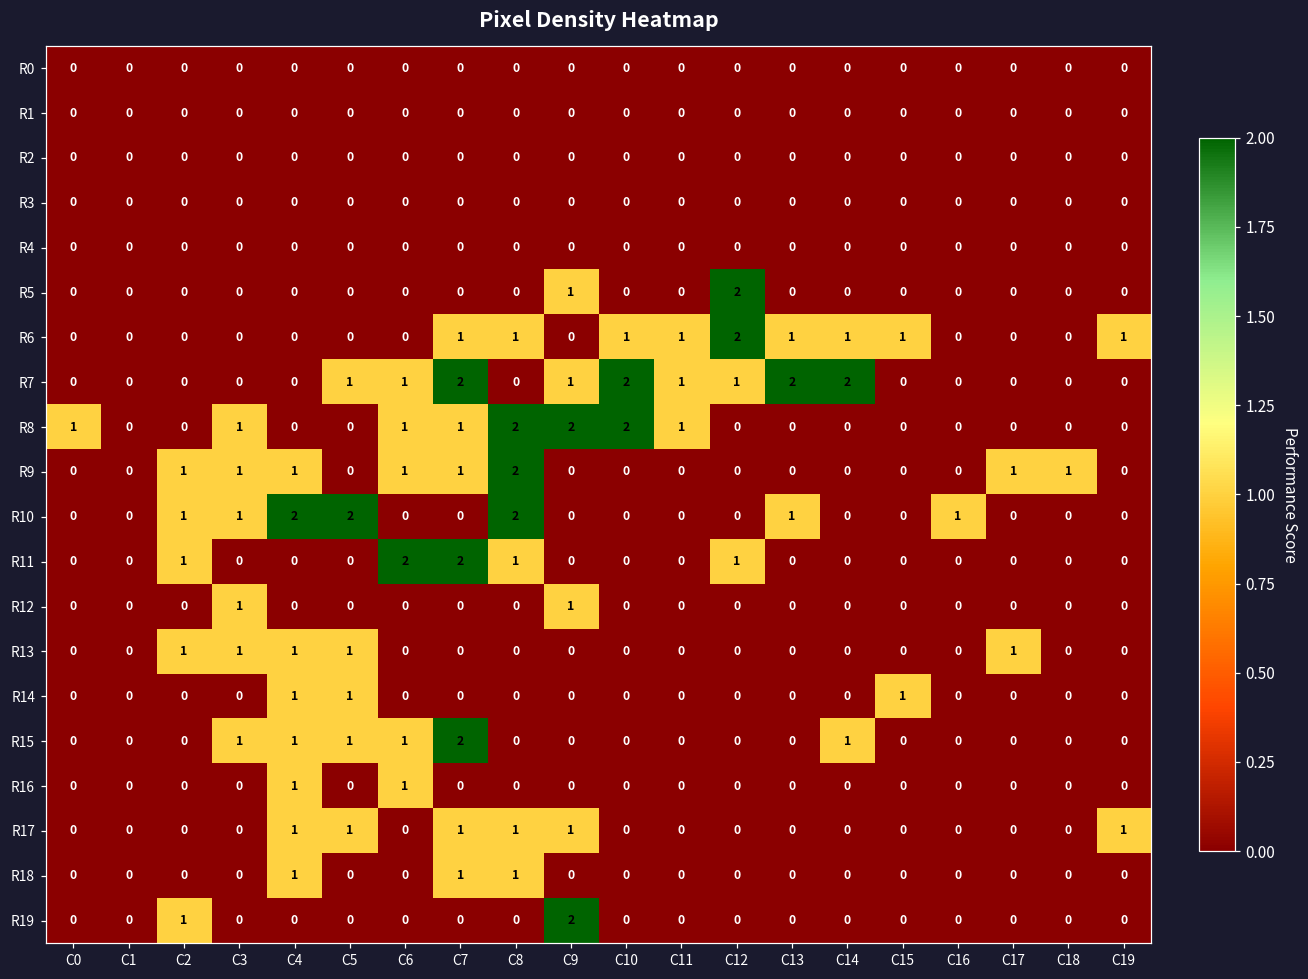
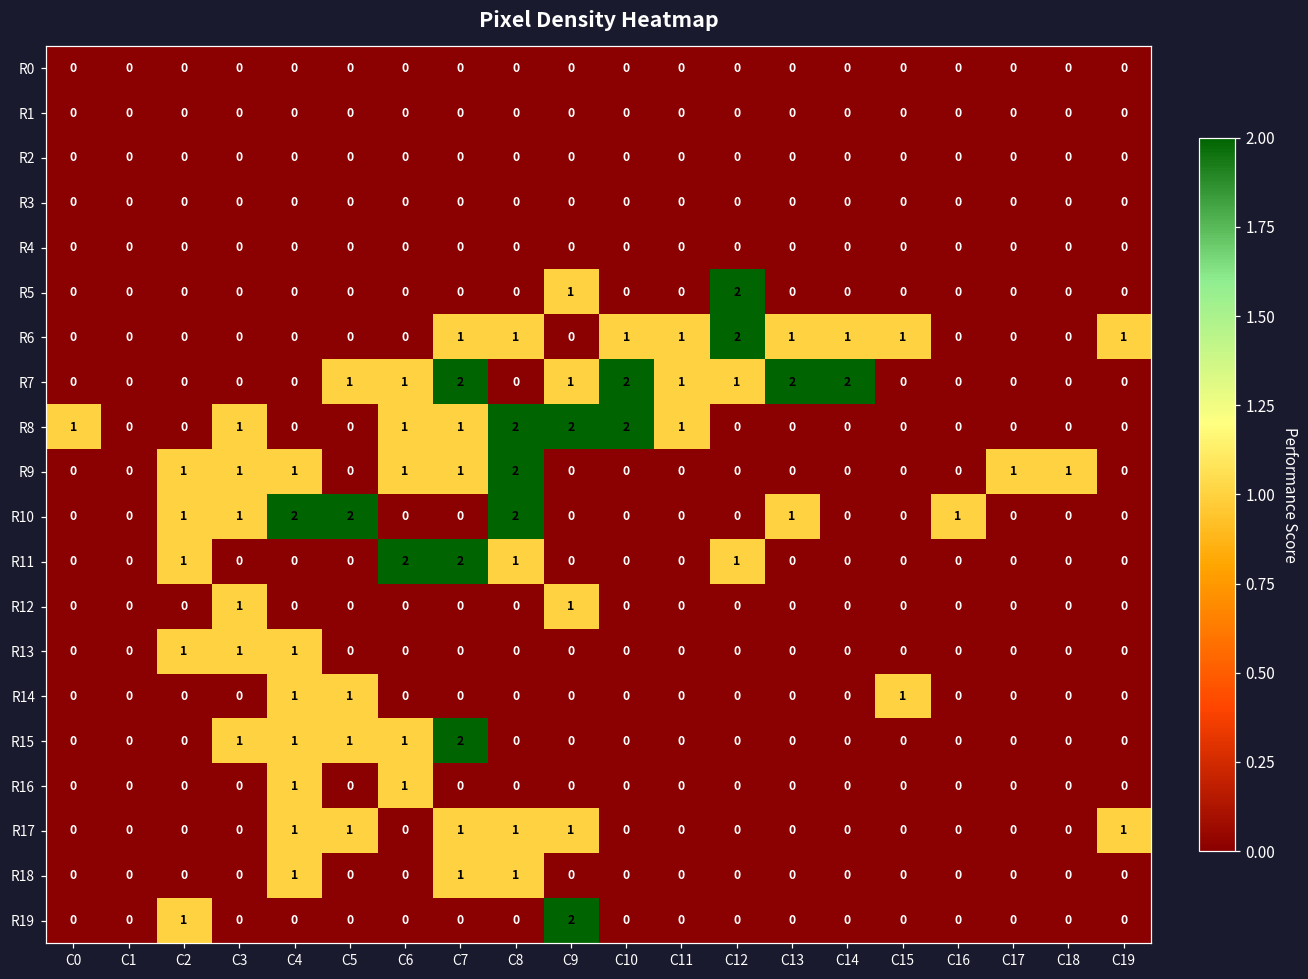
  {
    "R13": {
      "C0": 0,
      "C1": 0,
      "C2": 1,
      "C3": 1,
      "C4": 1,
-     "C5": 1,
+     "C5": 0,
      "C6": 0,
      "C7": 0,
      "C8": 0,
      "C9": 0,
      "C10": 0,
      "C11": 0,
      "C12": 0,
      "C13": 0,
      "C14": 0,
      "C15": 0,
      "C16": 0,
-     "C17": 1,
+     "C17": 0,
      "C18": 0,
      "C19": 0
    },
    "R15": {
      "C0": 0,
      "C1": 0,
      "C2": 0,
      "C3": 1,
      "C4": 1,
      "C5": 1,
      "C6": 1,
      "C7": 2,
      "C8": 0,
      "C9": 0,
      "C10": 0,
      "C11": 0,
      "C12": 0,
      "C13": 0,
-     "C14": 1,
+     "C14": 0,
      "C15": 0,
      "C16": 0,
      "C17": 0,
      "C18": 0,
      "C19": 0
    }
  }
